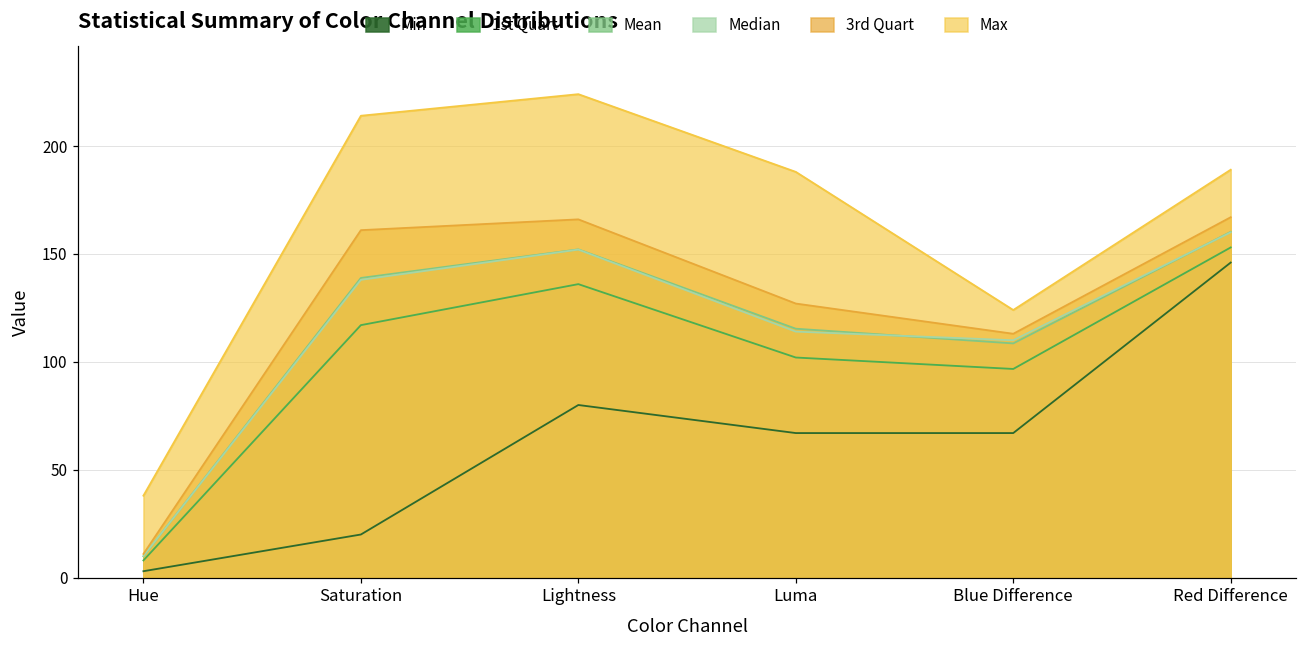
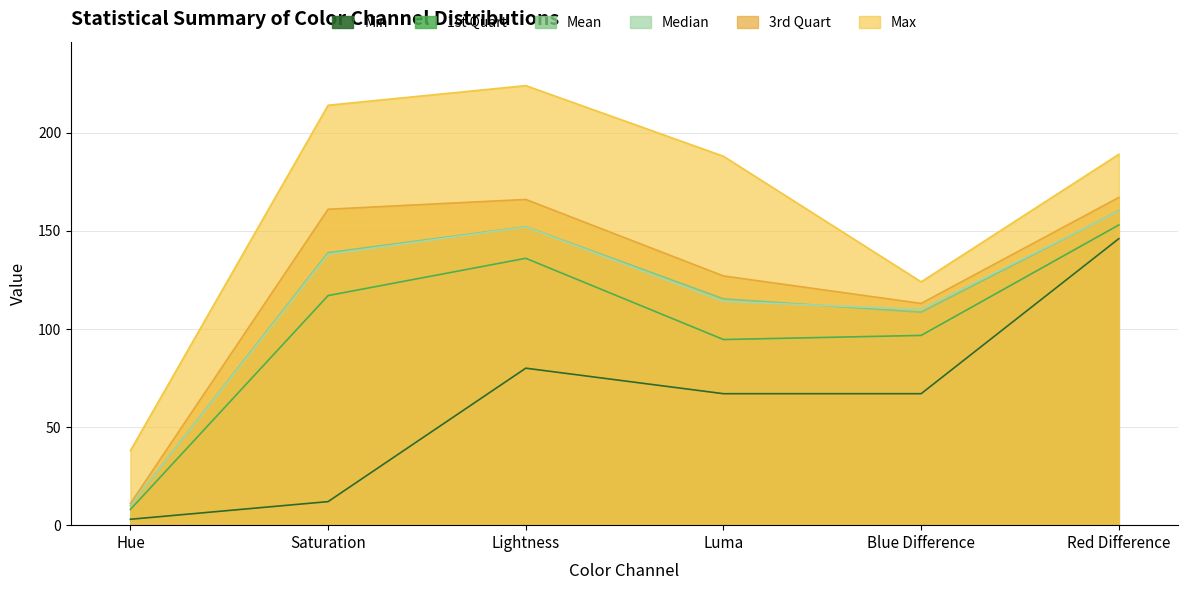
  {
    "Min": {
      "Hue": 3,
-     "Saturation": 20,
+     "Saturation": 12,
      "Lightness": 80,
      "Luma": 67,
      "Blue Difference": 67,
      "Red Difference": 146
    },
    "1st Quart": {
      "Hue": 8,
      "Saturation": 117,
      "Lightness": 136,
-     "Luma": 102,
+     "Luma": 95,
      "Blue Difference": 97,
      "Red Difference": 153
    }
  }
